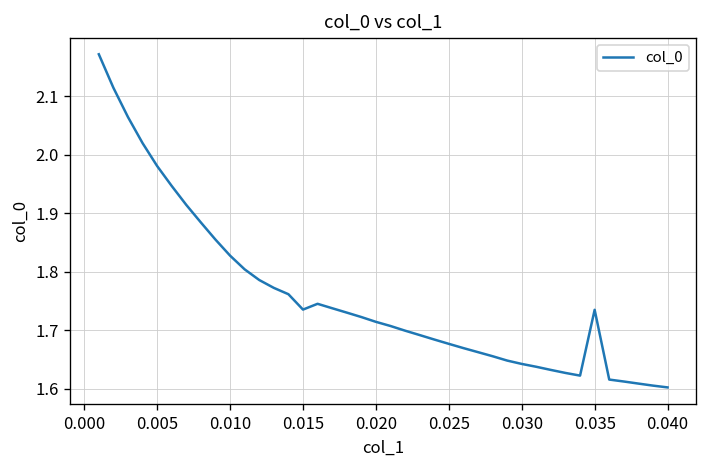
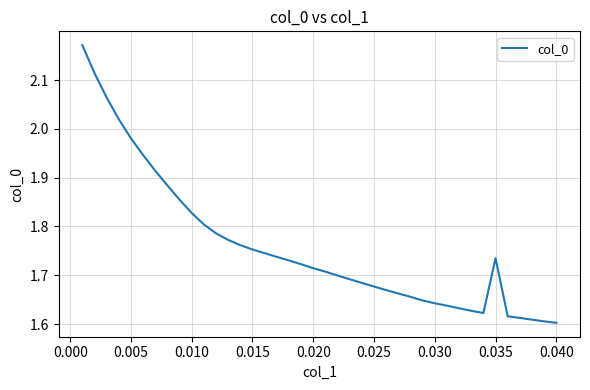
  {
    "0.005": 1.98,
    "0.010": 1.83,
-   "0.015": 1.74,
+   "0.015": 1.75,
    "0.020": 1.71,
    "0.025": 1.68,
    "0.030": 1.64,
    "0.035": 1.73,
    "0.040": 1.60
  }
